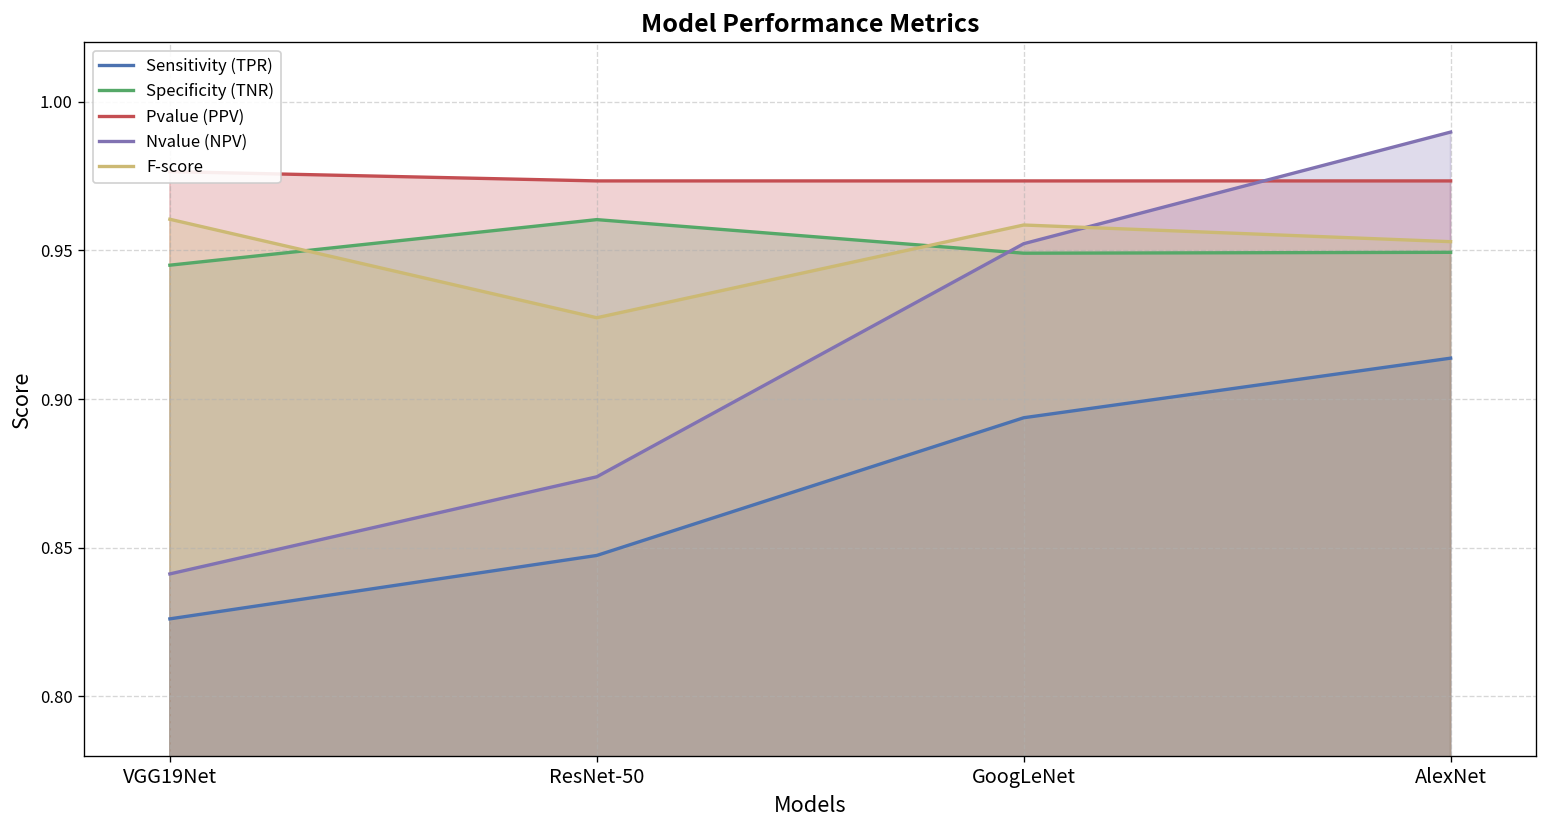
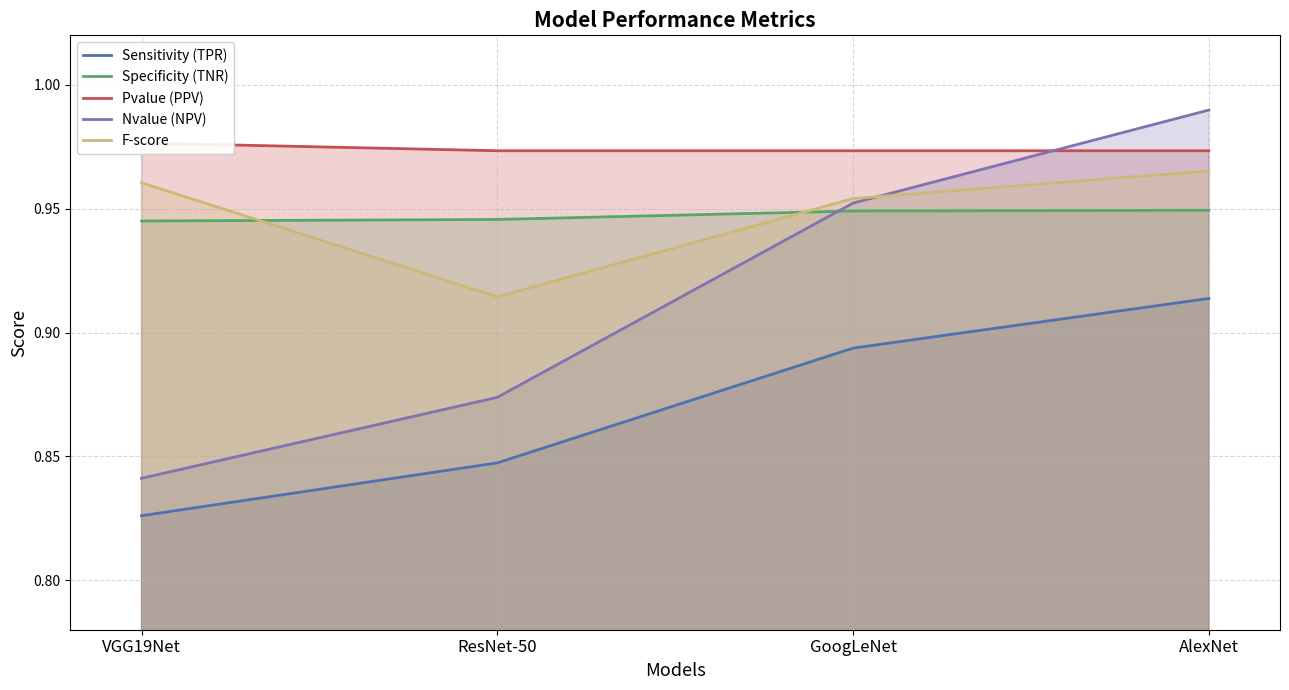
  {
    "Specificity (TNR)": {
      "VGG19Net": 0.945,
-     "ResNet-50": 0.960,
+     "ResNet-50": 0.946,
      "GoogLeNet": 0.949,
      "AlexNet": 0.949
    },
    "Pvalue (PPV)": {
      "ResNet-50": 0.973,
      "GoogLeNet": 0.973,
      "AlexNet": 0.973
    },
    "F-score": {
      "VGG19Net": 0.960,
-     "ResNet-50": 0.927,
-     "GoogLeNet": 0.959,
-     "AlexNet": 0.953
+     "ResNet-50": 0.914,
+     "GoogLeNet": 0.954,
+     "AlexNet": 0.965
    }
  }
